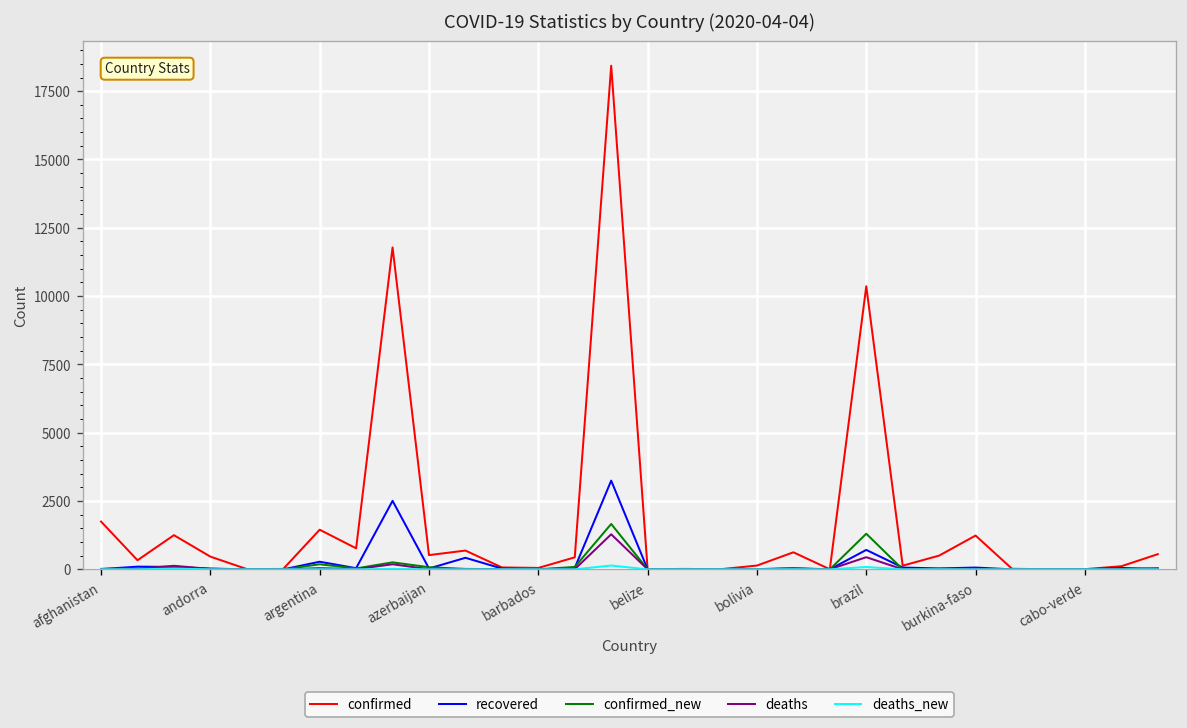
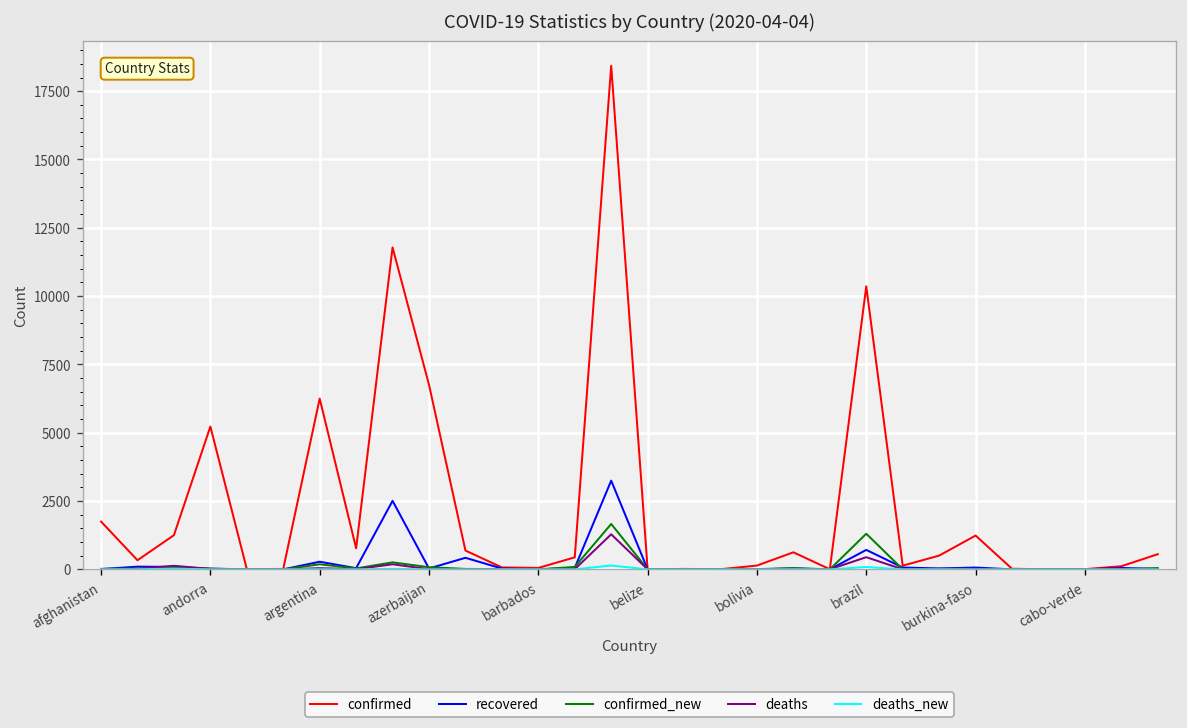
  {
    "confirmed": {
      "afghanistan": 1700,
-     "andorra": 500,
-     "argentina": 1500,
-     "azerbaijan": 500,
+     "andorra": 5200,
+     "argentina": 6300,
+     "azerbaijan": 6800,
      "bolivia": 100,
      "brazil": 10400,
      "burkina-faso": 1200
    },
    "recovered": {
      "brazil": 700
    },
    "confirmed_new": {
      "brazil": 1300
    },
    "deaths": {
      "brazil": 400
    },
    "deaths_new": {
      "brazil": 100
    }
  }
